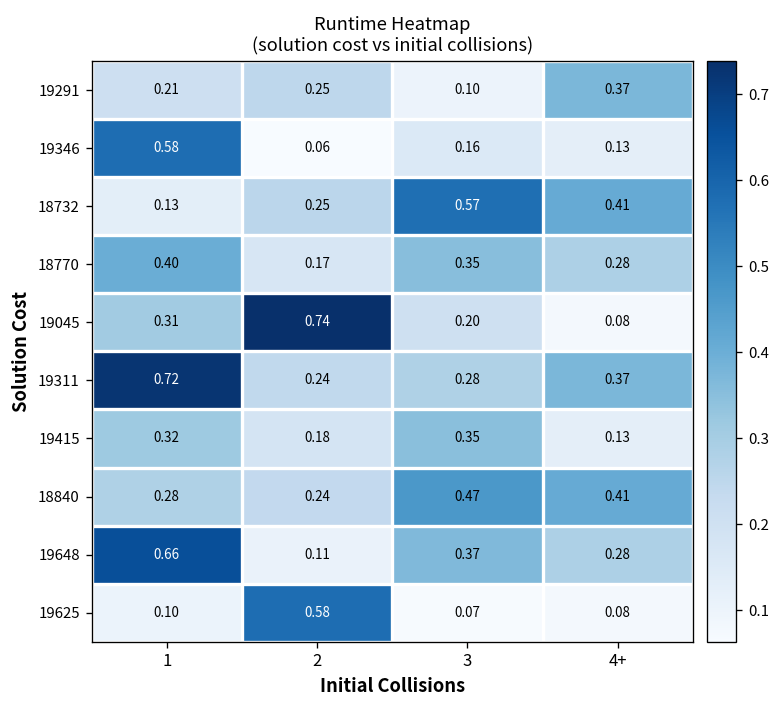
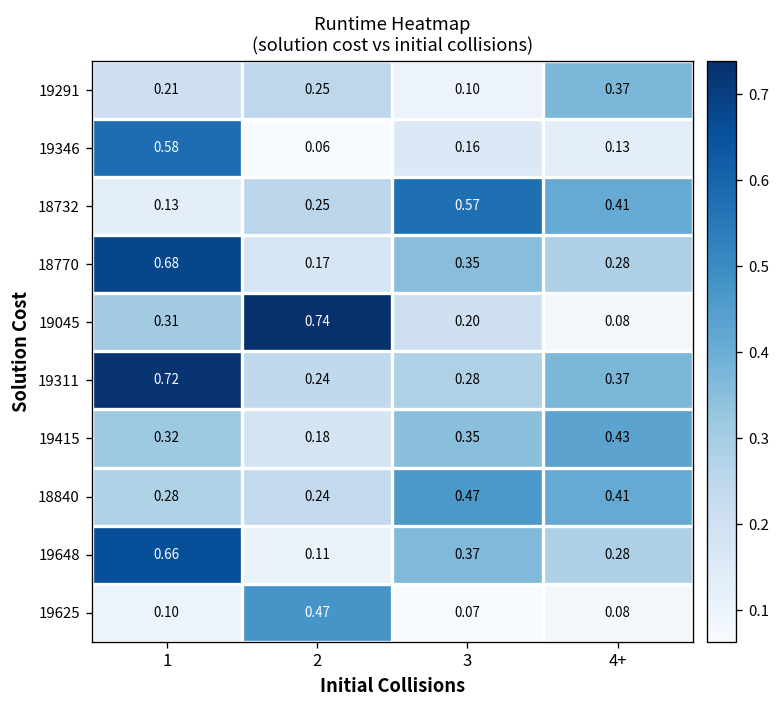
  {
    "19291": {
      "1": 0.21,
      "2": 0.25,
      "3": 0.10,
      "4+": 0.37
    },
    "19346": {
      "1": 0.58,
      "2": 0.06,
      "3": 0.16,
      "4+": 0.13
    },
    "18732": {
      "1": 0.13,
      "2": 0.25,
      "3": 0.57,
      "4+": 0.41
    },
    "18770": {
-     "1": 0.40,
+     "1": 0.68,
      "2": 0.17,
      "3": 0.35,
      "4+": 0.28
    },
    "19045": {
      "1": 0.31,
      "2": 0.74,
      "3": 0.20,
      "4+": 0.08
    },
    "19311": {
      "1": 0.72,
      "2": 0.24,
      "3": 0.28,
      "4+": 0.37
    },
    "19415": {
      "1": 0.32,
      "2": 0.18,
      "3": 0.35,
-     "4+": 0.13
+     "4+": 0.43
    },
    "18840": {
      "1": 0.28,
      "2": 0.24,
      "3": 0.47,
      "4+": 0.41
    },
    "19648": {
      "1": 0.66,
      "2": 0.11,
      "3": 0.37,
      "4+": 0.28
    },
    "19625": {
      "1": 0.10,
-     "2": 0.58,
+     "2": 0.47,
      "3": 0.07,
      "4+": 0.08
    }
  }
